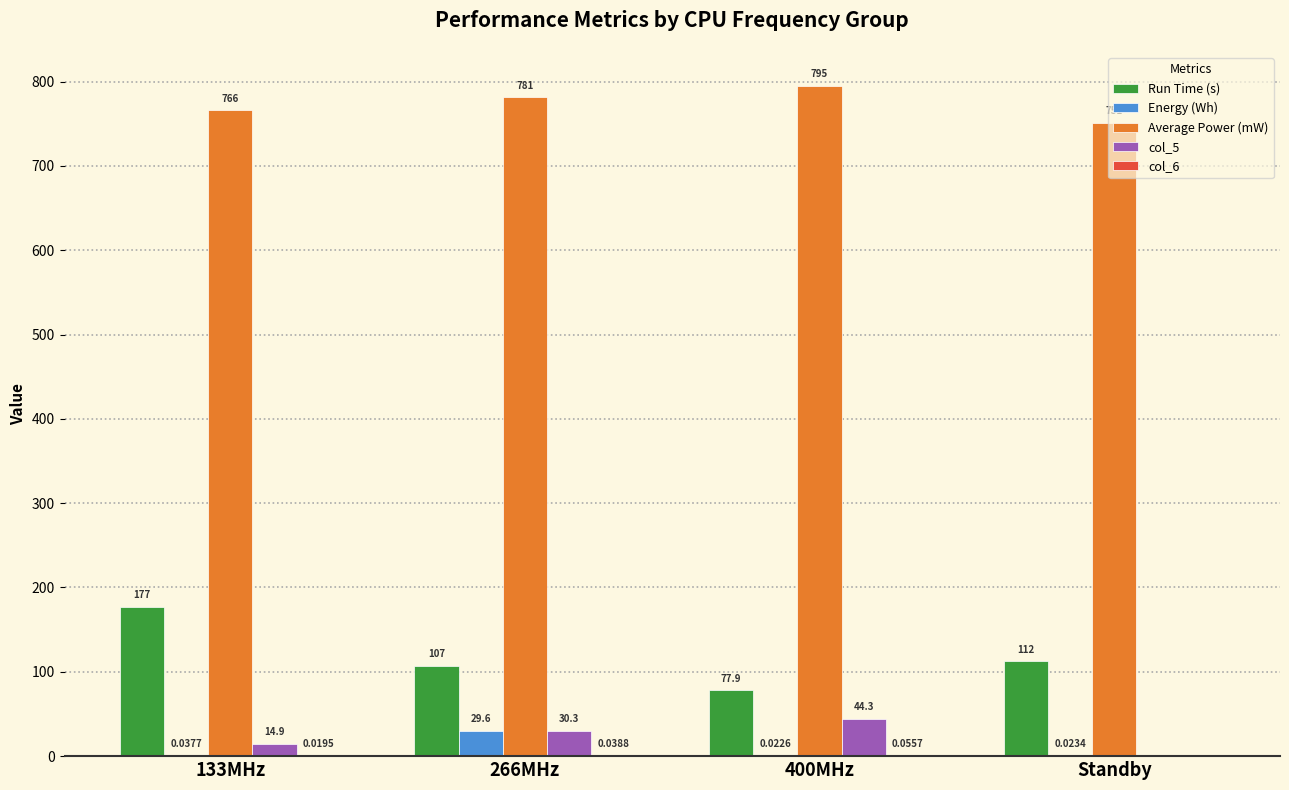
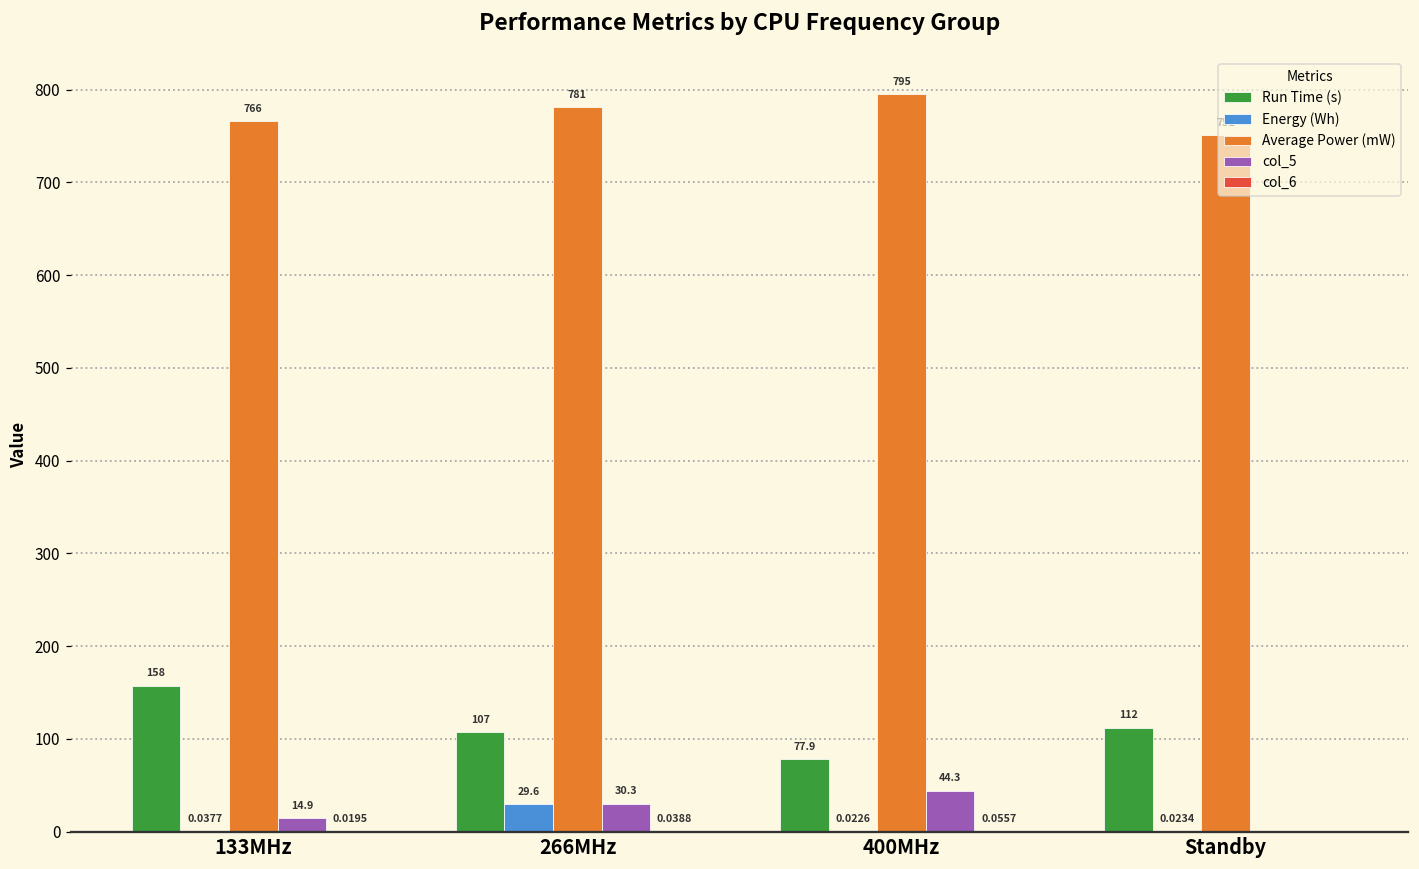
  {
    "Run Time (s)": {
-     "133MHz": 177,
+     "133MHz": 158,
      "266MHz": 107,
      "400MHz": 77.9,
      "Standby": 112
    },
    "Energy (Wh)": {
      "133MHz": 0.0377,
      "266MHz": 29.6,
      "400MHz": 0.0226,
      "Standby": 0.0234
    },
    "col_5": {
      "133MHz": 14.9,
      "266MHz": 30.3,
      "400MHz": 44.3
    }
  }
